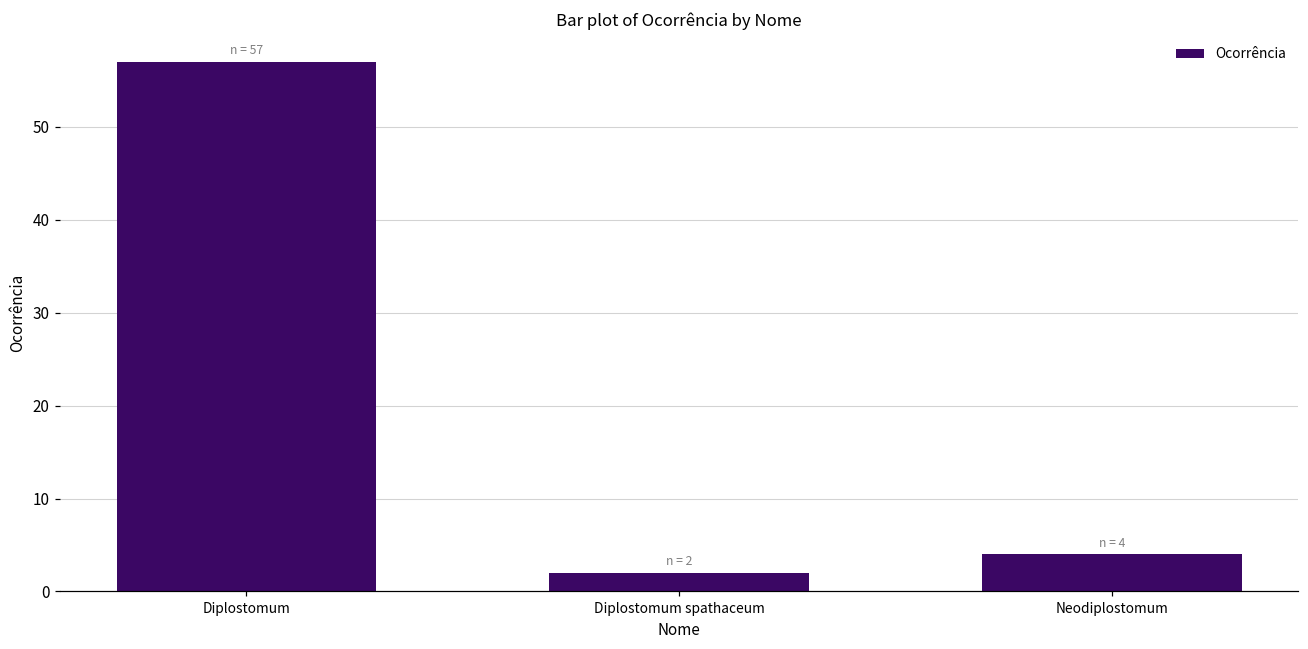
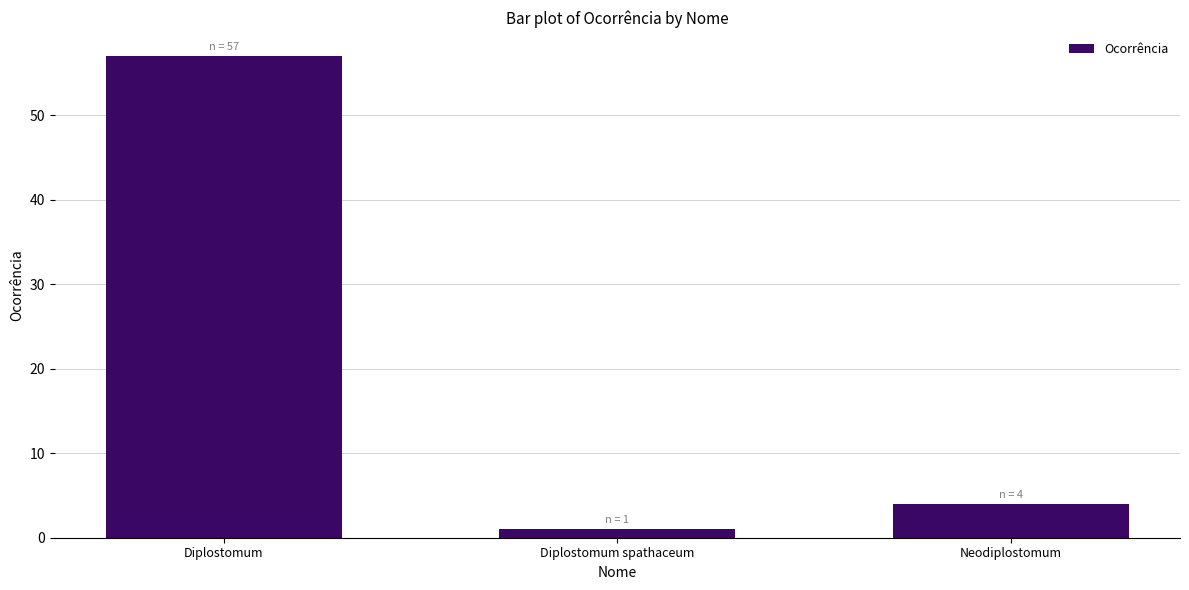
  {
    "Diplostomum": 57,
-   "Diplostomum spathaceum": 2,
+   "Diplostomum spathaceum": 1,
    "Neodiplostomum": 4
  }
